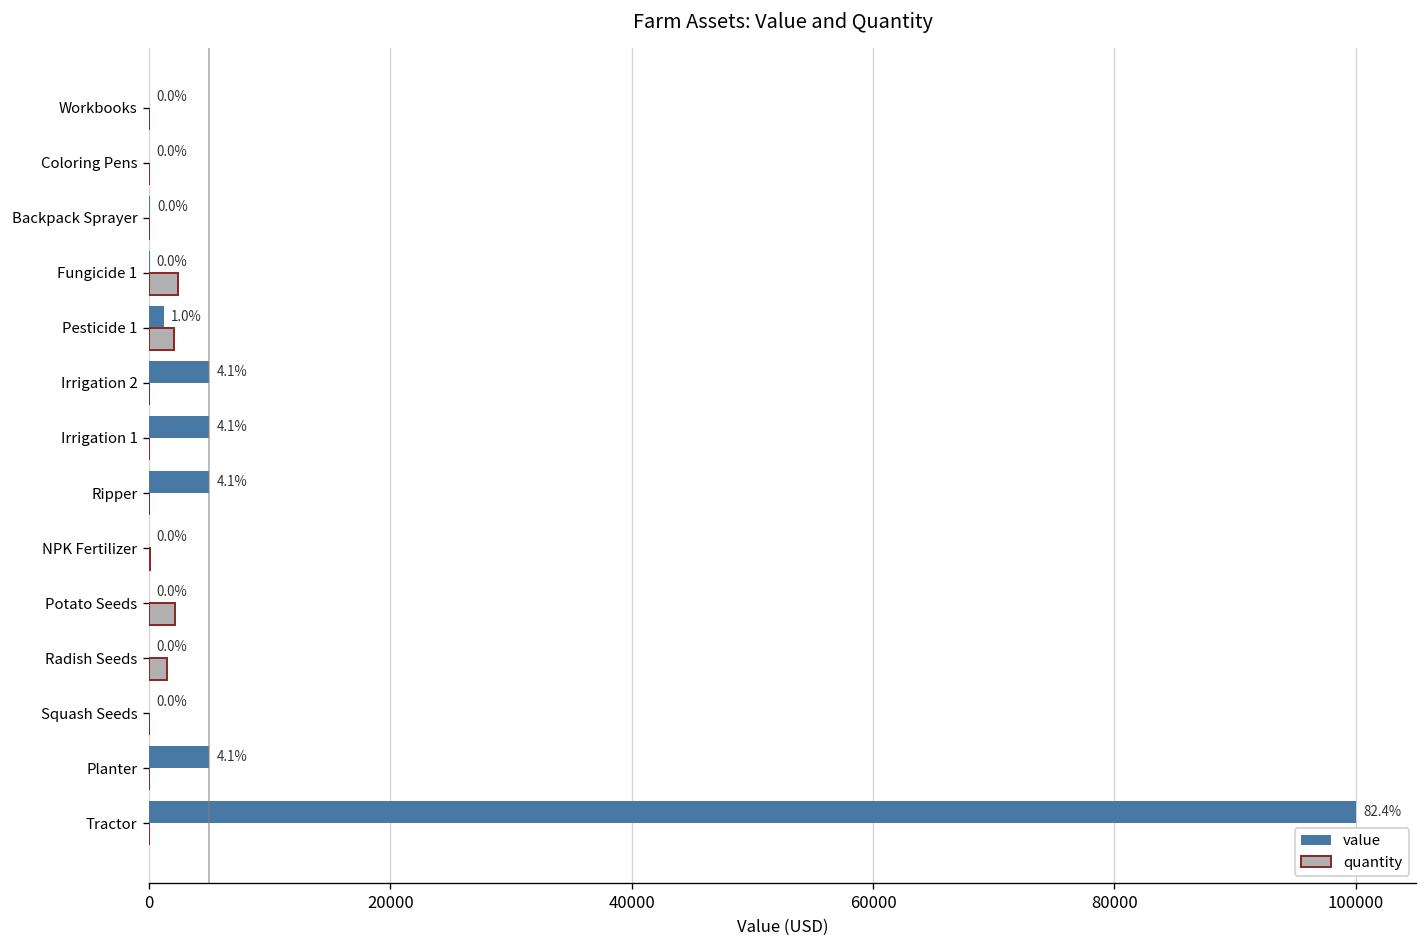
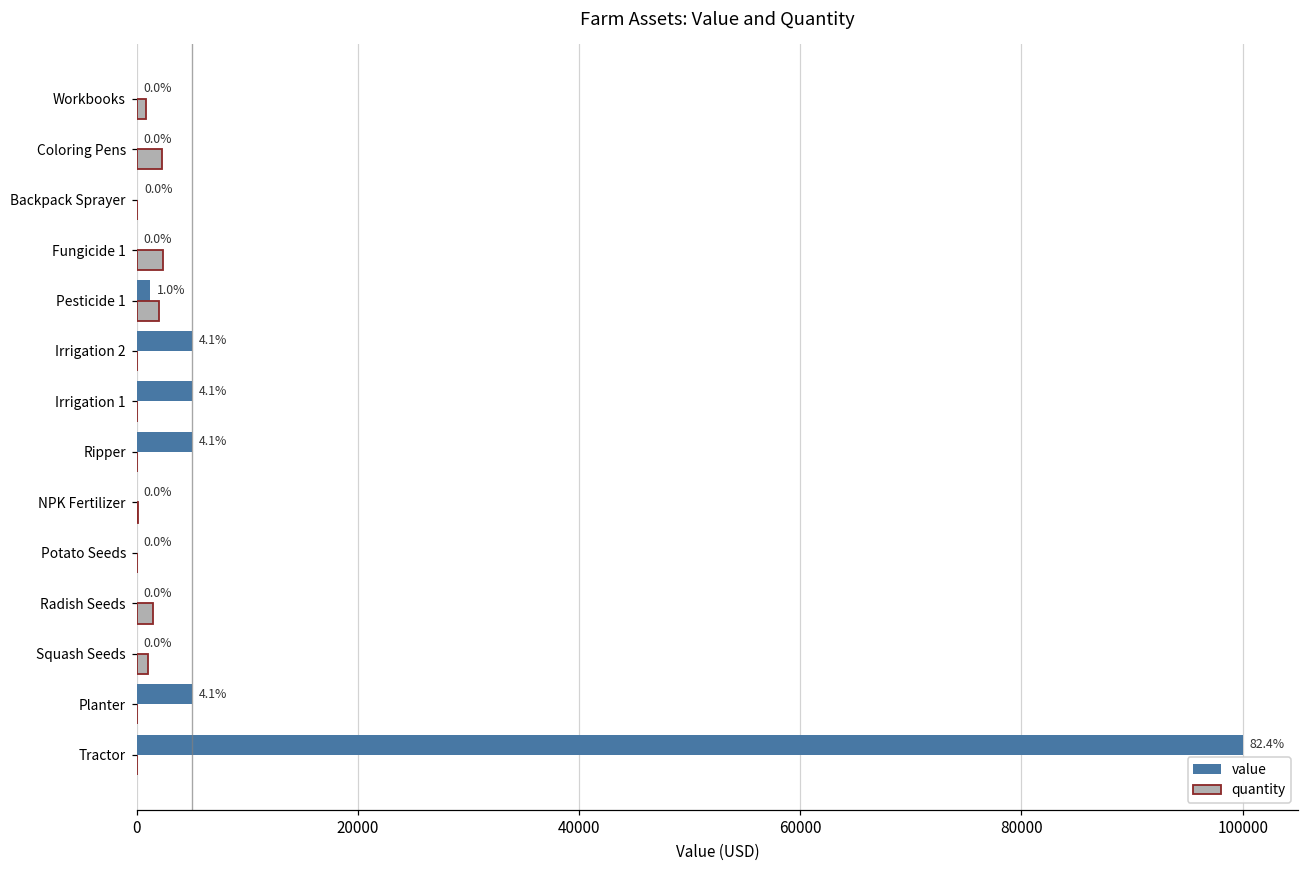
  {
    "quantity": {
-     "Workbooks": 0,
-     "Coloring Pens": 0,
+     "Workbooks": 800,
+     "Coloring Pens": 2300,
      "Fungicide 1": 2400,
      "Pesticide 1": 2000,
-     "Potato Seeds": 2200,
+     "Potato Seeds": 0,
      "Radish Seeds": 1500,
-     "Squash Seeds": 0
+     "Squash Seeds": 1000
    }
  }
